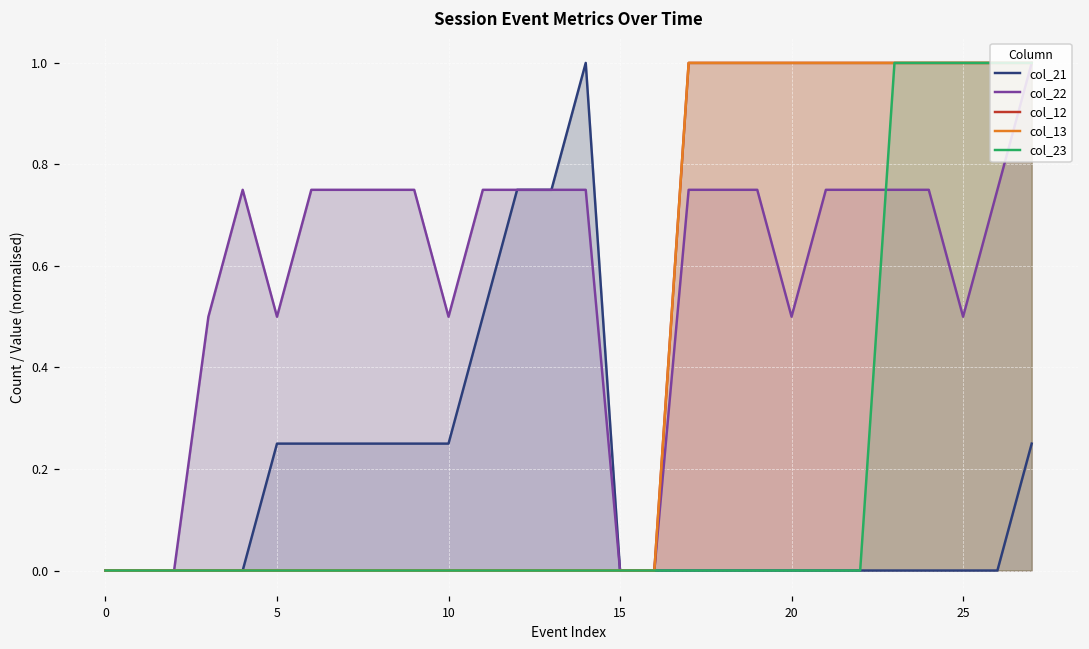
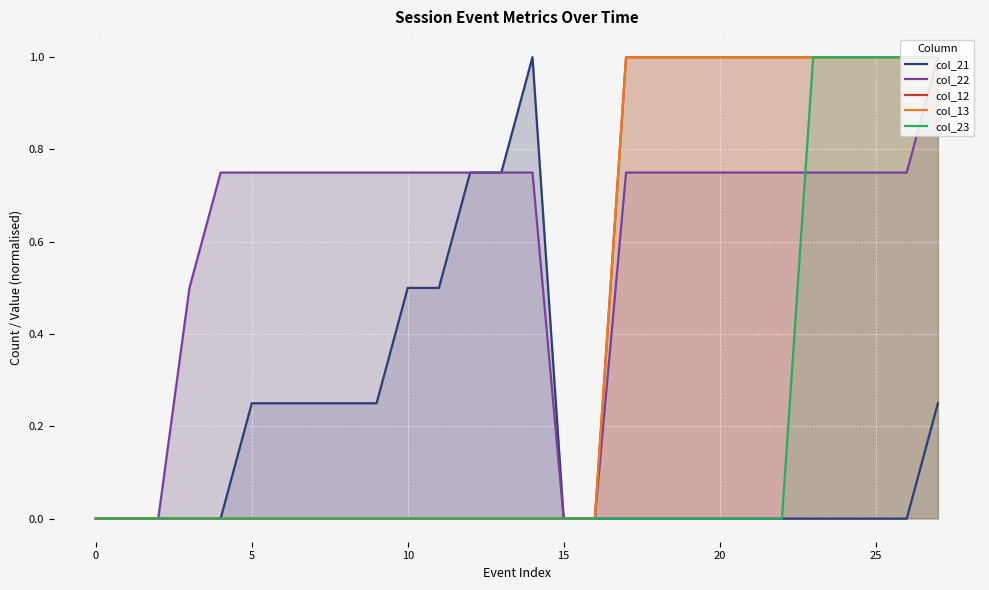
  {
    "col_21": {
      "5": 0.25,
-     "10": 0.25,
+     "10": 0.50,
      "25": 0.00
    },
    "col_22": {
-     "5": 0.50,
-     "10": 0.50,
-     "20": 0.50,
-     "25": 0.50
+     "5": 0.75,
+     "10": 0.75,
+     "20": 0.75,
+     "25": 0.75
    }
  }
